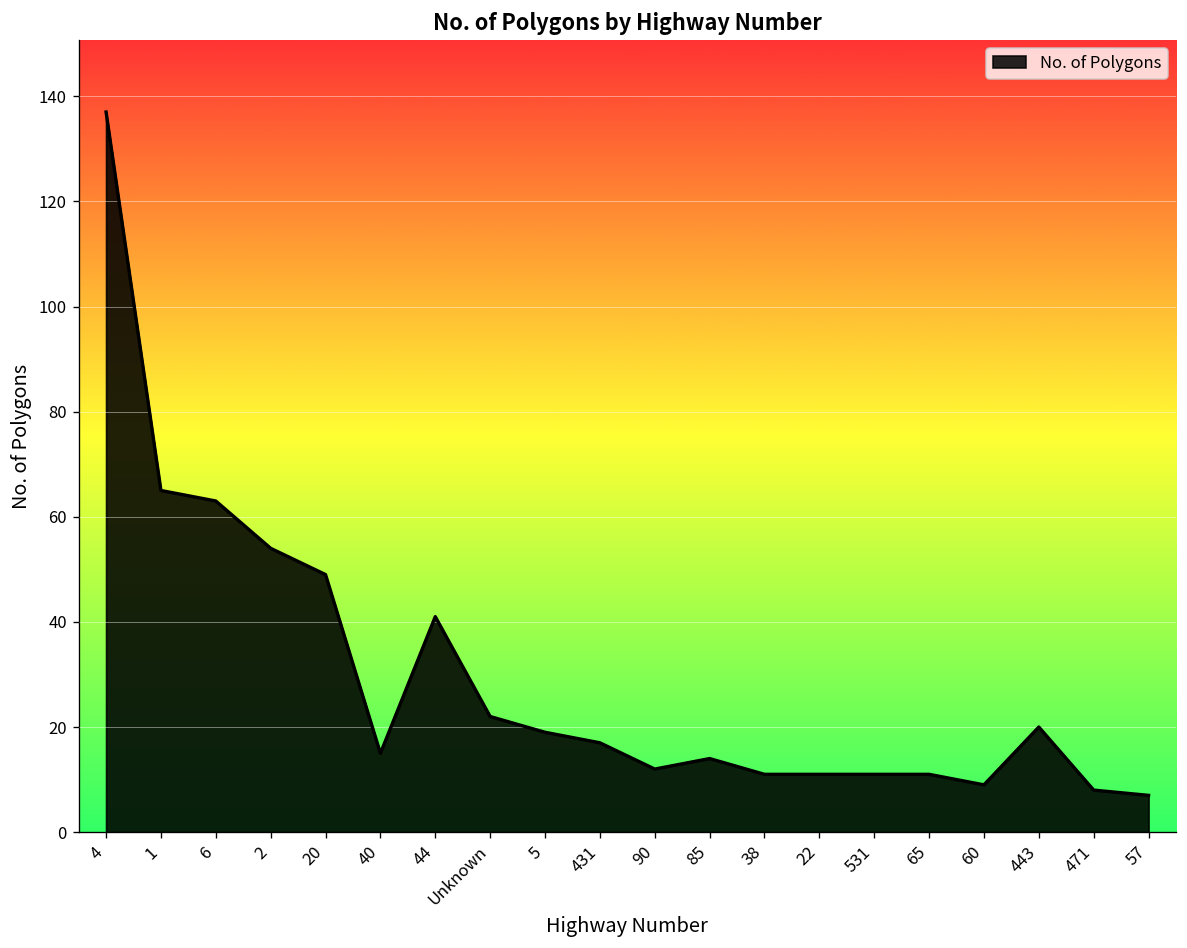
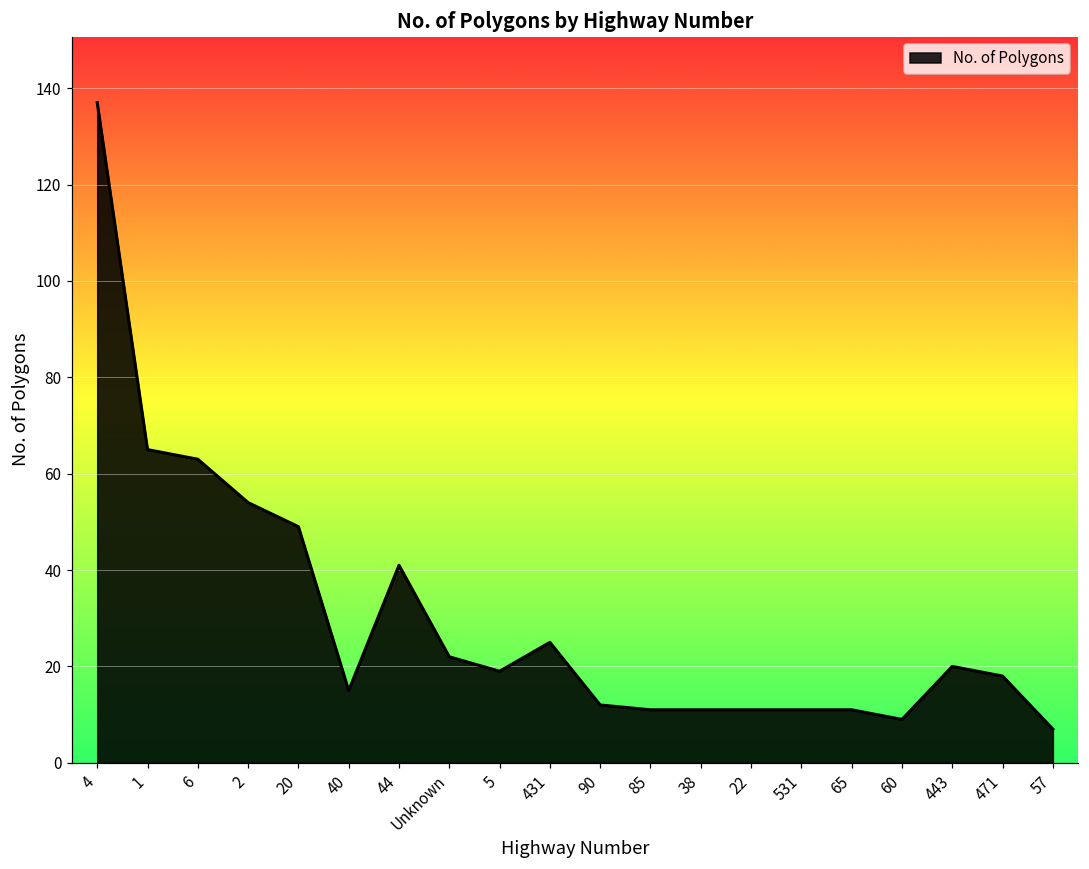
  {
    "4": 137,
    "1": 65,
    "6": 63,
    "2": 54,
    "20": 49,
    "40": 15,
    "44": 41,
    "Unknown": 22,
    "5": 19,
-   "431": 17,
+   "431": 25,
    "90": 12,
-   "85": 14,
+   "85": 11,
    "38": 11,
    "22": 11,
    "531": 11,
    "65": 11,
    "60": 9,
    "443": 20,
-   "471": 8,
+   "471": 18,
    "57": 7
  }
